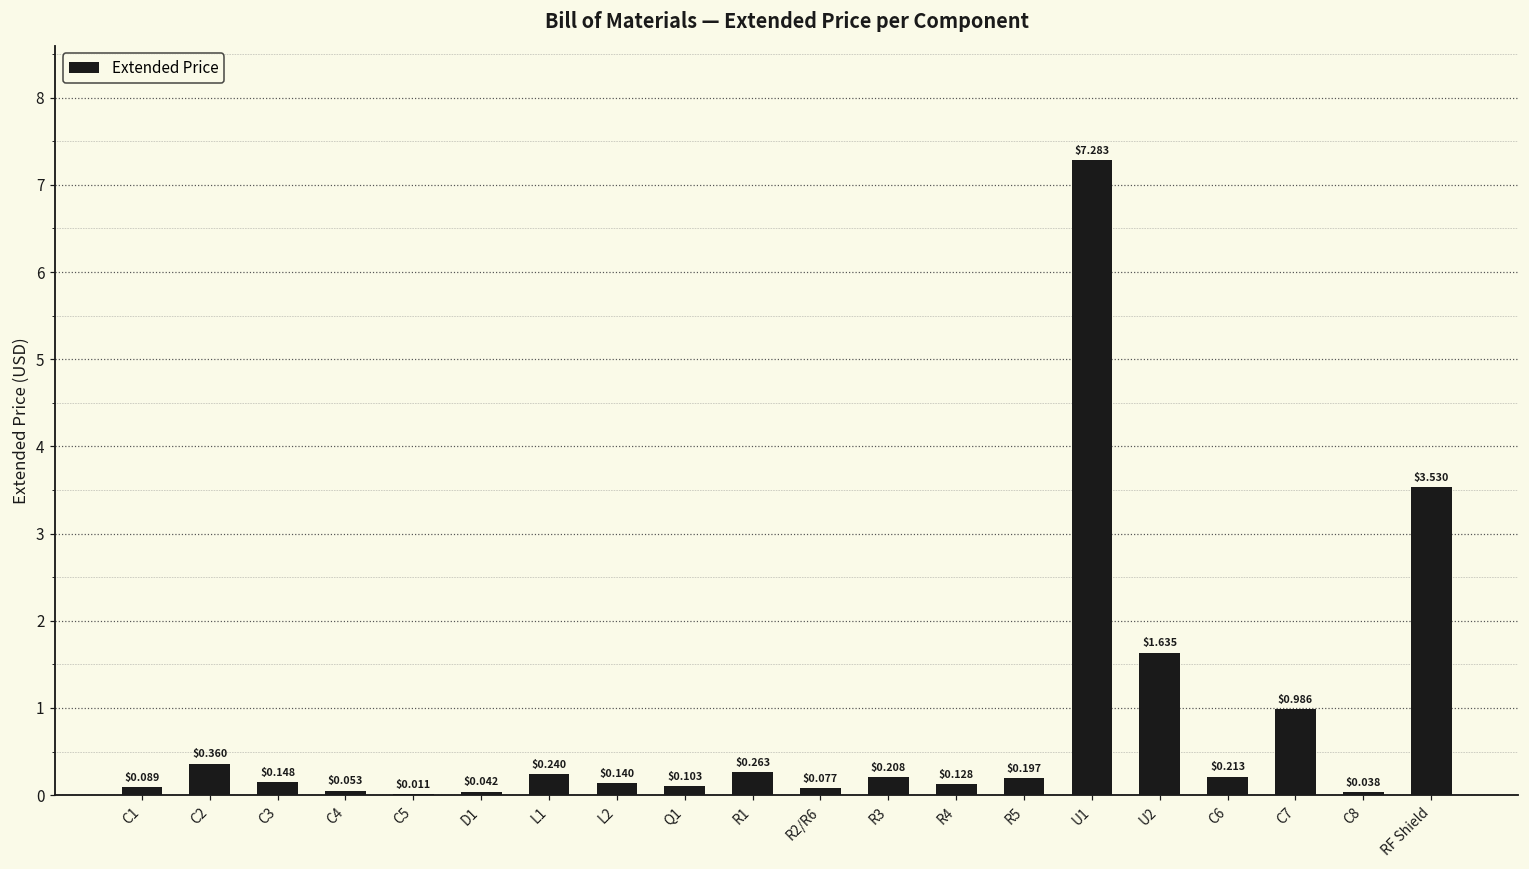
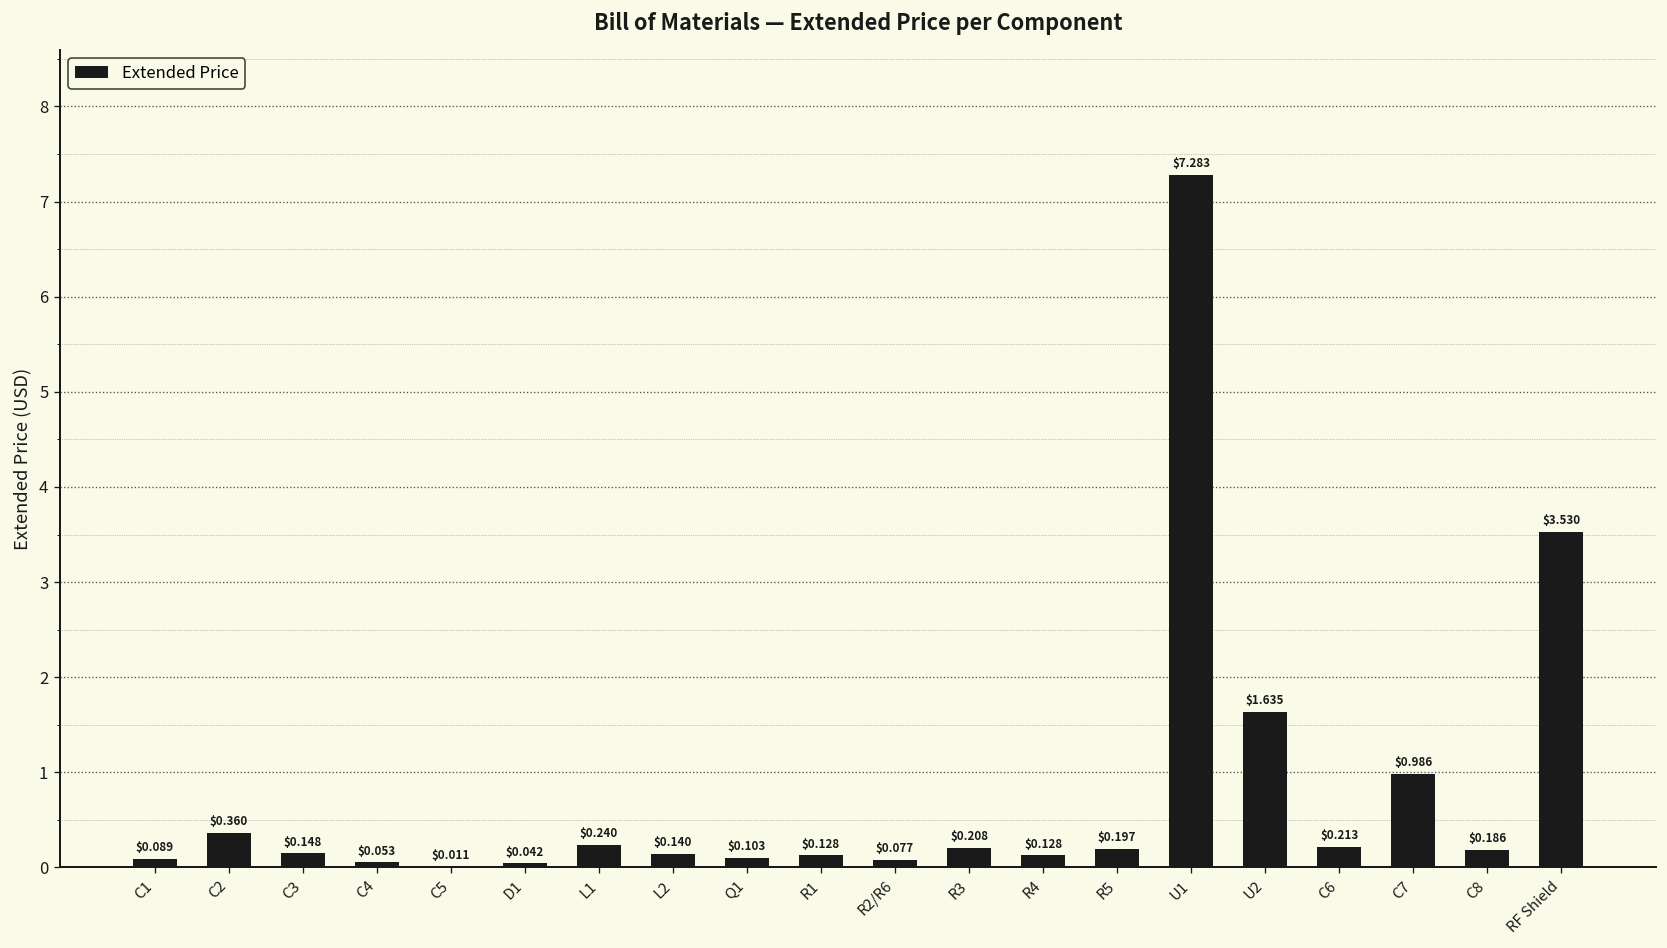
  {
    "C1": "$0.089",
    "C2": "$0.360",
    "C3": "$0.148",
    "C4": "$0.053",
    "C5": "$0.011",
    "D1": "$0.042",
    "L1": "$0.240",
    "L2": "$0.140",
    "Q1": "$0.103",
-   "R1": "$0.263",
+   "R1": "$0.128",
    "R2/R6": "$0.077",
    "R3": "$0.208",
    "R4": "$0.128",
    "R5": "$0.197",
    "U1": "$7.283",
    "U2": "$1.635",
    "C6": "$0.213",
    "C7": "$0.986",
-   "C8": "$0.038",
+   "C8": "$0.186",
    "RF Shield": "$3.530"
  }
